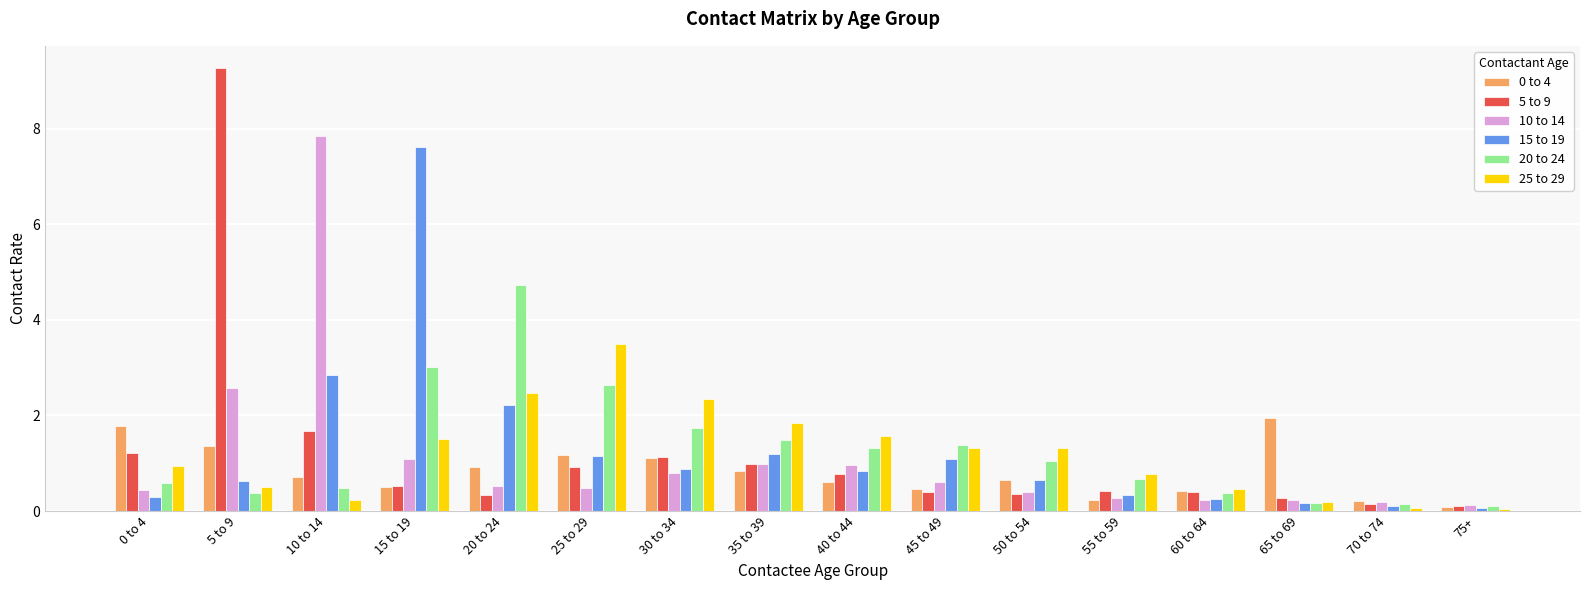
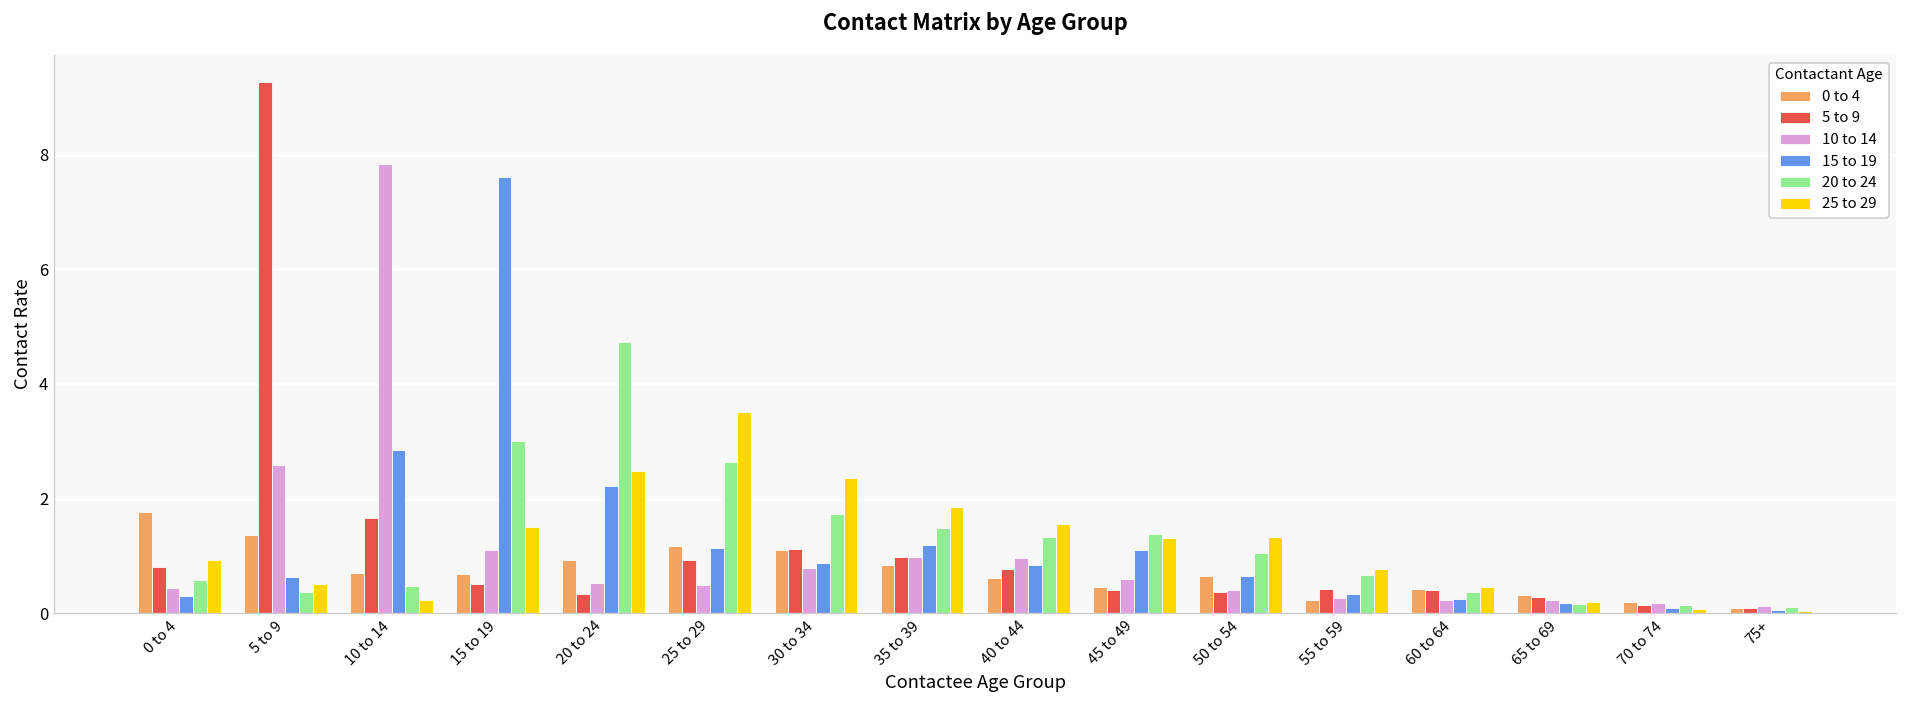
  {
    "0 to 4": {
      "0 to 4": 1.8,
      "5 to 9": 1.4,
      "10 to 14": 0.7,
-     "15 to 19": 0.5,
+     "15 to 19": 0.7,
      "20 to 24": 0.9,
      "25 to 29": 1.2,
      "30 to 34": 1.1,
      "35 to 39": 0.8,
      "40 to 44": 0.6,
      "45 to 49": 0.5,
      "50 to 54": 0.6,
      "55 to 59": 0.2,
      "60 to 64": 0.4,
-     "65 to 69": 1.9,
+     "65 to 69": 0.3,
      "70 to 74": 0.2,
      "75+": 0.1
    },
    "5 to 9": {
-     "0 to 4": 1.2,
+     "0 to 4": 0.8,
      "5 to 9": 9.3,
      "10 to 14": 1.7,
      "15 to 19": 0.5,
      "20 to 24": 0.3,
      "25 to 29": 0.9,
      "30 to 34": 1.1,
      "35 to 39": 1.0,
      "40 to 44": 0.8,
      "45 to 49": 0.4,
      "50 to 54": 0.4,
      "55 to 59": 0.4,
      "60 to 64": 0.4,
      "65 to 69": 0.3,
      "70 to 74": 0.1,
      "75+": 0.1
    },
    "10 to 14": {
      "0 to 4": 0.4,
      "5 to 9": 2.6,
      "10 to 14": 7.8,
      "15 to 19": 1.1,
      "20 to 24": 0.5,
      "25 to 29": 0.5,
      "30 to 34": 0.8,
      "35 to 39": 1.0,
      "40 to 44": 1.0,
      "45 to 49": 0.6,
      "50 to 54": 0.4,
      "55 to 59": 0.3,
      "60 to 64": 0.2,
      "65 to 69": 0.2,
      "70 to 74": 0.2,
      "75+": 0.1
    },
    "15 to 19": {
      "0 to 4": 0.3,
      "5 to 9": 0.6,
      "10 to 14": 2.8,
      "15 to 19": 7.6,
      "20 to 24": 2.2,
      "25 to 29": 1.1,
      "30 to 34": 0.9,
      "35 to 39": 1.2,
      "40 to 44": 0.8,
      "45 to 49": 1.1,
      "50 to 54": 0.7,
      "55 to 59": 0.3,
      "60 to 64": 0.2,
      "65 to 69": 0.2,
      "70 to 74": 0.1,
      "75+": 0.1
    },
    "20 to 24": {
      "0 to 4": 0.6,
      "5 to 9": 0.4,
      "10 to 14": 0.5,
      "15 to 19": 3.0,
      "20 to 24": 4.7,
      "25 to 29": 2.6,
      "30 to 34": 1.7,
      "35 to 39": 1.5,
      "40 to 44": 1.3,
      "45 to 49": 1.4,
      "50 to 54": 1.1,
      "55 to 59": 0.7,
      "60 to 64": 0.4,
      "65 to 69": 0.2,
      "70 to 74": 0.1,
      "75+": 0.1
    },
    "25 to 29": {
      "0 to 4": 0.9,
      "5 to 9": 0.5,
      "10 to 14": 0.2,
      "15 to 19": 1.5,
      "20 to 24": 2.5,
      "25 to 29": 3.5,
      "30 to 34": 2.4,
      "35 to 39": 1.9,
      "40 to 44": 1.6,
      "45 to 49": 1.3,
      "50 to 54": 1.3,
      "55 to 59": 0.8,
      "60 to 64": 0.5,
      "65 to 69": 0.2,
      "70 to 74": 0.1
    }
  }
